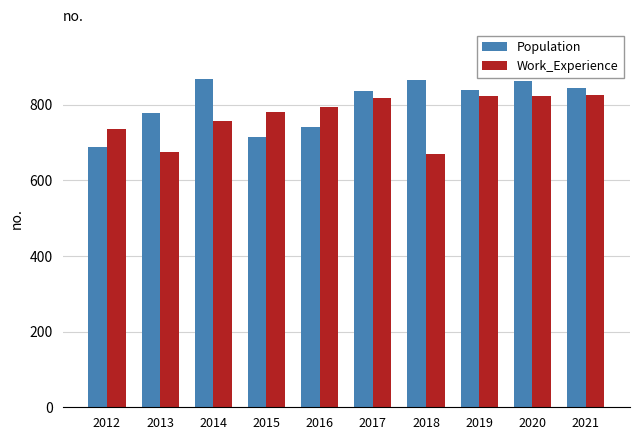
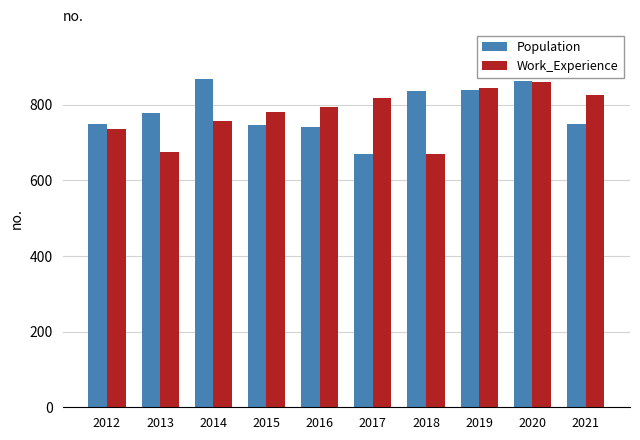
  {
    "Population": {
-     "2012": 690,
+     "2012": 750,
      "2013": 780,
      "2014": 870,
-     "2015": 710,
+     "2015": 750,
      "2016": 740,
-     "2017": 840,
-     "2018": 870,
+     "2017": 670,
+     "2018": 840,
      "2019": 840,
      "2020": 860,
-     "2021": 840
+     "2021": 750
    },
    "Work_Experience": {
      "2012": 740,
      "2013": 670,
      "2014": 760,
      "2015": 780,
      "2016": 790,
      "2017": 820,
      "2018": 670,
-     "2019": 820,
-     "2020": 820,
+     "2019": 840,
+     "2020": 860,
      "2021": 830
    }
  }
